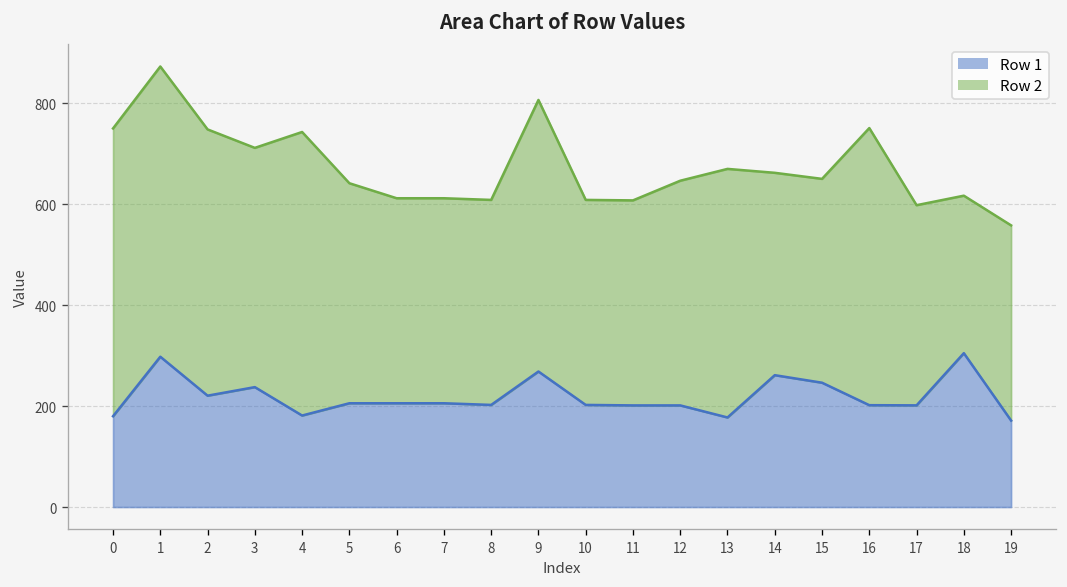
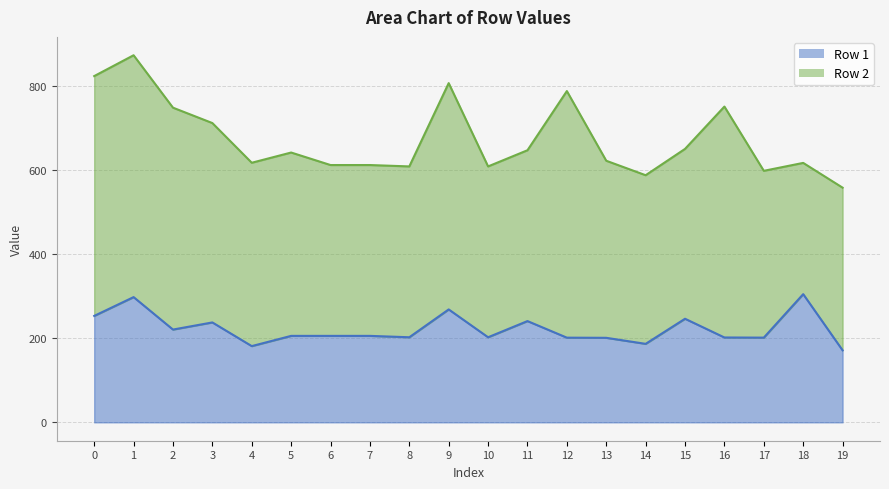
  {
    "Row 1": {
-     "0": 180,
+     "0": 250,
      "1": 300,
      "2": 220,
      "3": 240,
      "4": 180,
      "5": 210,
      "6": 210,
      "7": 210,
      "8": 200,
      "9": 270,
      "10": 200,
-     "11": 200,
+     "11": 240,
      "12": 200,
-     "13": 180,
-     "14": 260,
+     "13": 200,
+     "14": 190,
      "15": 250,
      "16": 200,
      "17": 200,
      "18": 300,
      "19": 170
    },
    "Row 2": {
      "0": 570,
      "1": 580,
      "2": 530,
      "3": 470,
-     "4": 560,
+     "4": 440,
      "5": 440,
      "6": 410,
      "7": 410,
      "8": 410,
      "9": 540,
      "10": 410,
      "11": 410,
-     "12": 450,
-     "13": 490,
+     "12": 590,
+     "13": 420,
      "14": 400,
      "15": 400,
      "16": 550,
      "17": 400,
      "18": 310,
      "19": 390
    }
  }
